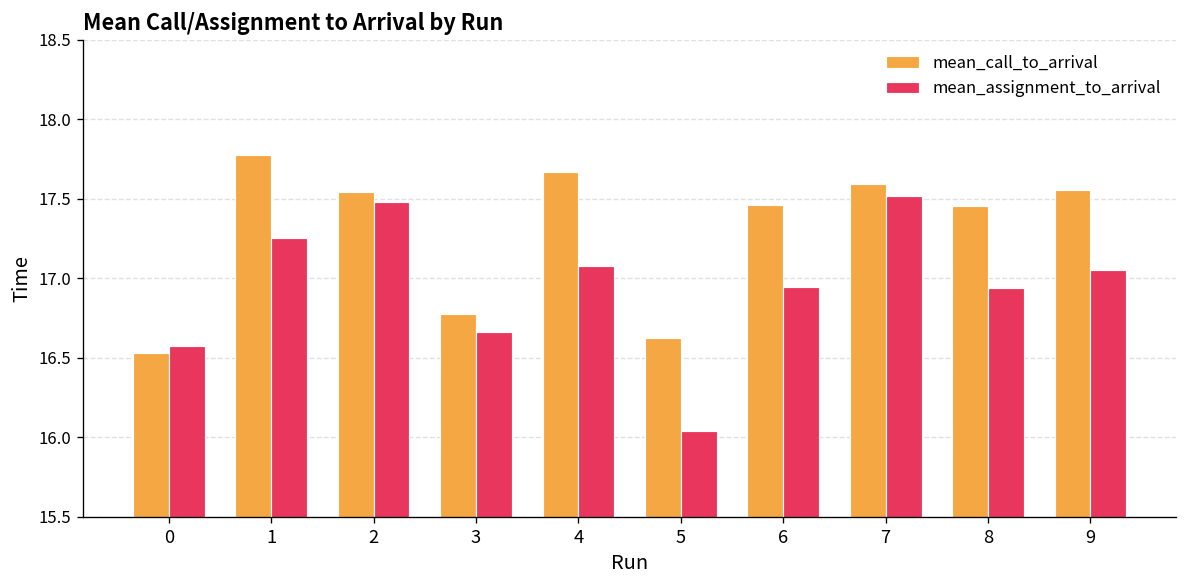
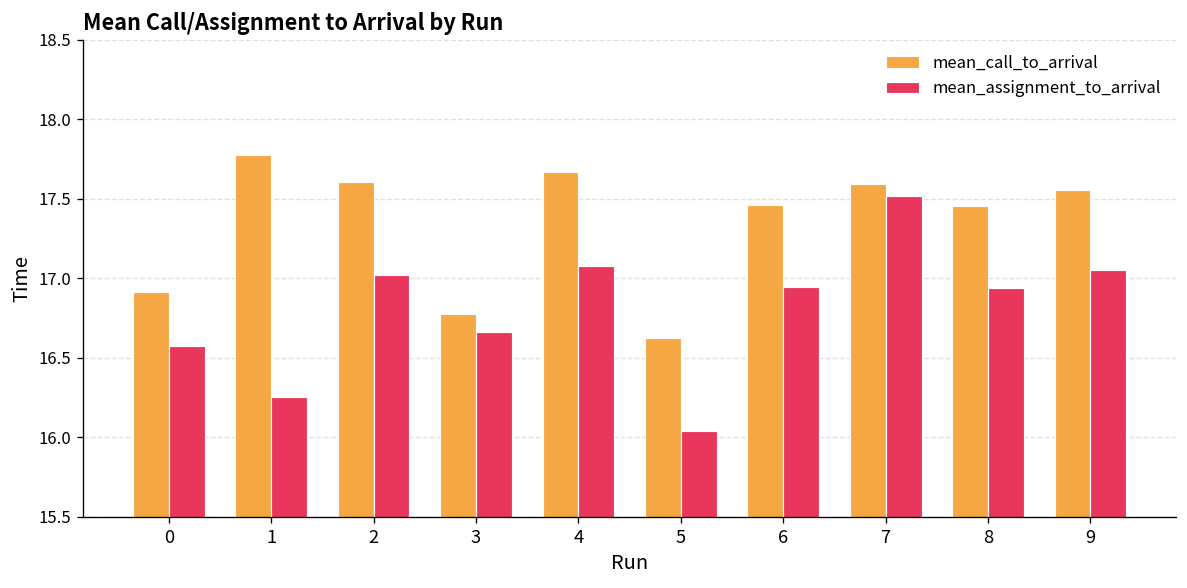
  {
    "mean_call_to_arrival": {
-     "0": 16.53,
+     "0": 16.92,
      "1": 17.78,
-     "2": 17.54,
+     "2": 17.60,
      "3": 16.78,
      "4": 17.67,
      "5": 16.63,
      "6": 17.46,
      "7": 17.60,
      "8": 17.46,
      "9": 17.56
    },
    "mean_assignment_to_arrival": {
      "0": 16.58,
-     "1": 17.26,
-     "2": 17.48,
+     "1": 16.25,
+     "2": 17.02,
      "3": 16.66,
      "4": 17.08,
      "5": 16.04,
      "6": 16.95,
      "7": 17.52,
      "8": 16.94,
      "9": 17.05
    }
  }
